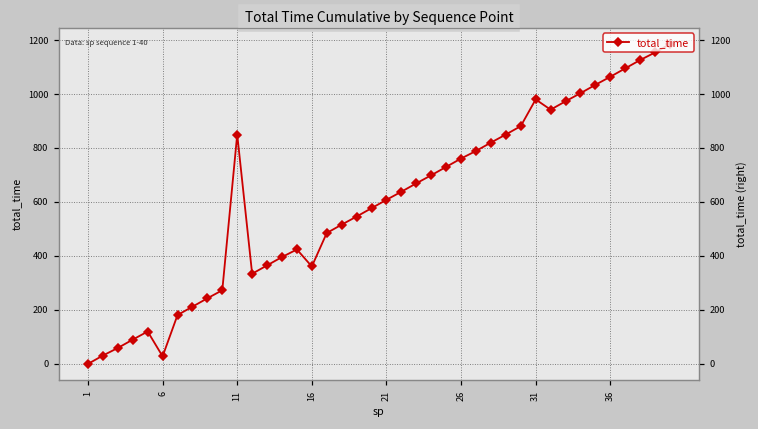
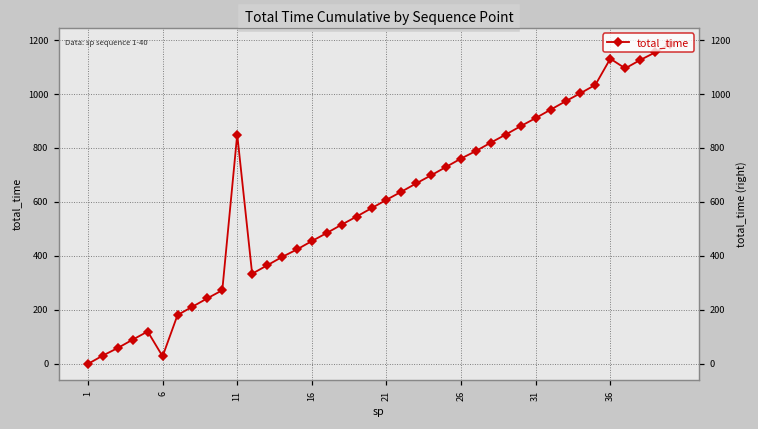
  {
    "1": 0,
    "6": 30,
    "11": 850,
-   "16": 360,
+   "16": 460,
    "21": 610,
    "26": 760,
-   "31": 980,
-   "36": 1060
+   "31": 910,
+   "36": 1130
  }
